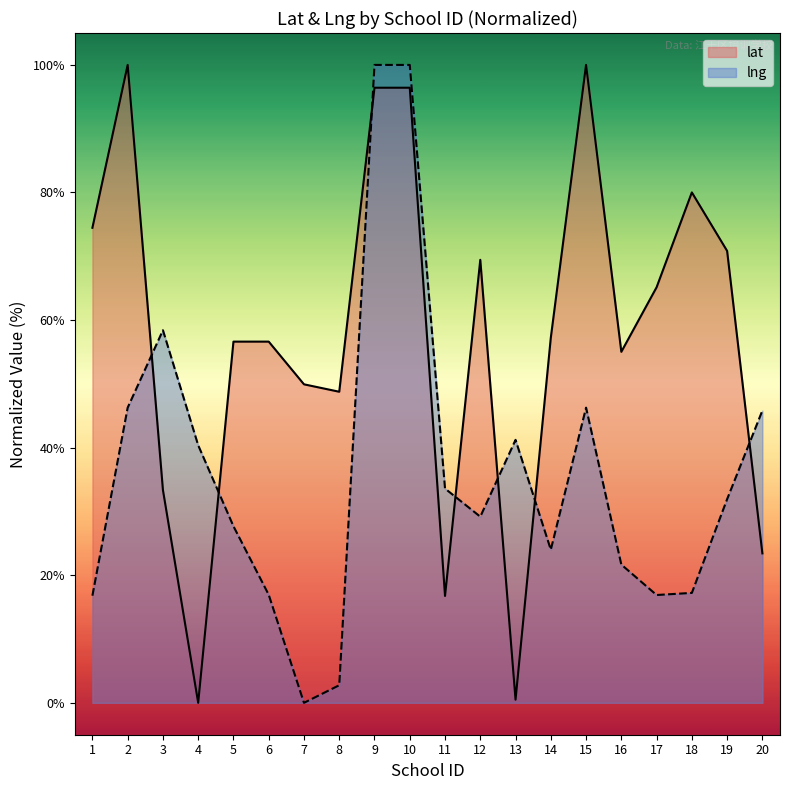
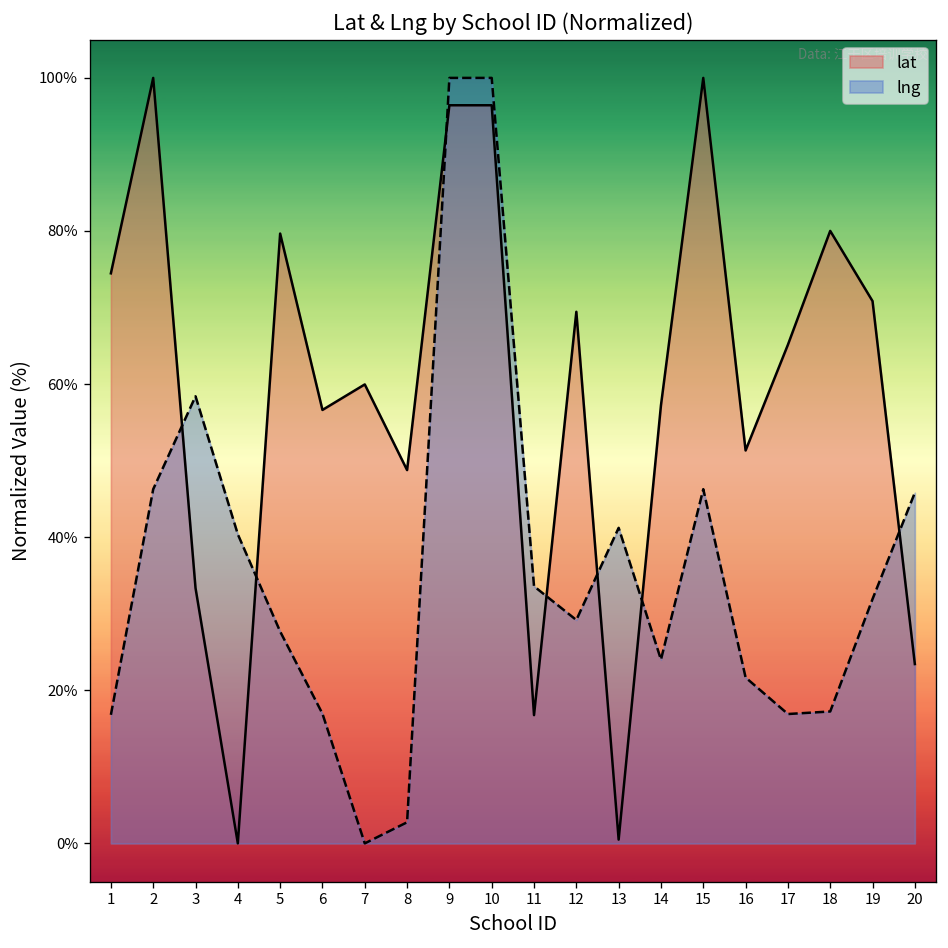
  {
    "lat": {
      "1": "74%",
      "2": "100%",
      "3": "33%",
      "4": "0%",
-     "5": "57%",
+     "5": "80%",
      "6": "57%",
-     "7": "50%",
+     "7": "60%",
      "8": "49%",
      "9": "96%",
      "10": "96%",
      "11": "17%",
      "12": "69%",
      "13": "0%",
      "14": "57%",
      "15": "100%",
-     "16": "55%",
+     "16": "51%",
      "17": "65%",
      "18": "80%",
      "19": "71%",
      "20": "23%"
    },
    "lng": {
      "1": "17%",
      "2": "46%",
      "3": "58%",
      "4": "40%",
      "5": "28%",
      "6": "17%",
      "7": "0%",
      "8": "3%",
      "9": "100%",
      "10": "100%",
      "11": "34%",
      "12": "29%",
      "13": "41%",
      "14": "24%",
      "15": "46%",
      "16": "22%",
      "17": "17%",
      "18": "17%",
      "19": "32%",
      "20": "46%"
    }
  }
